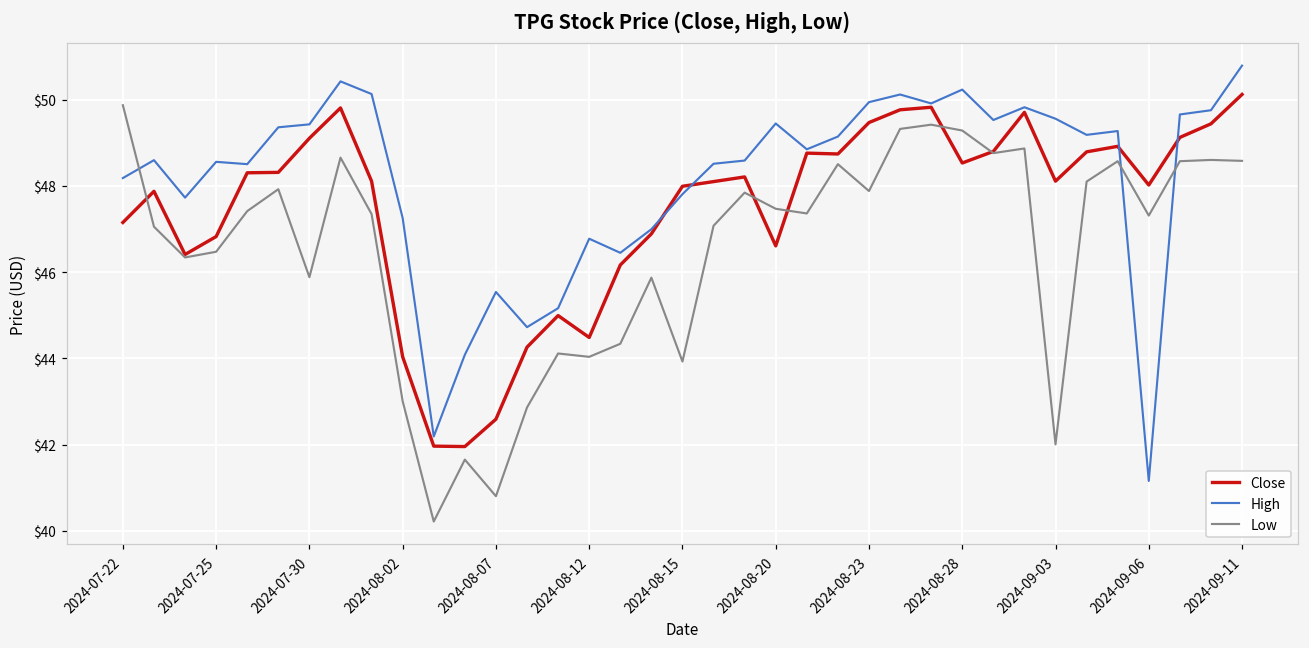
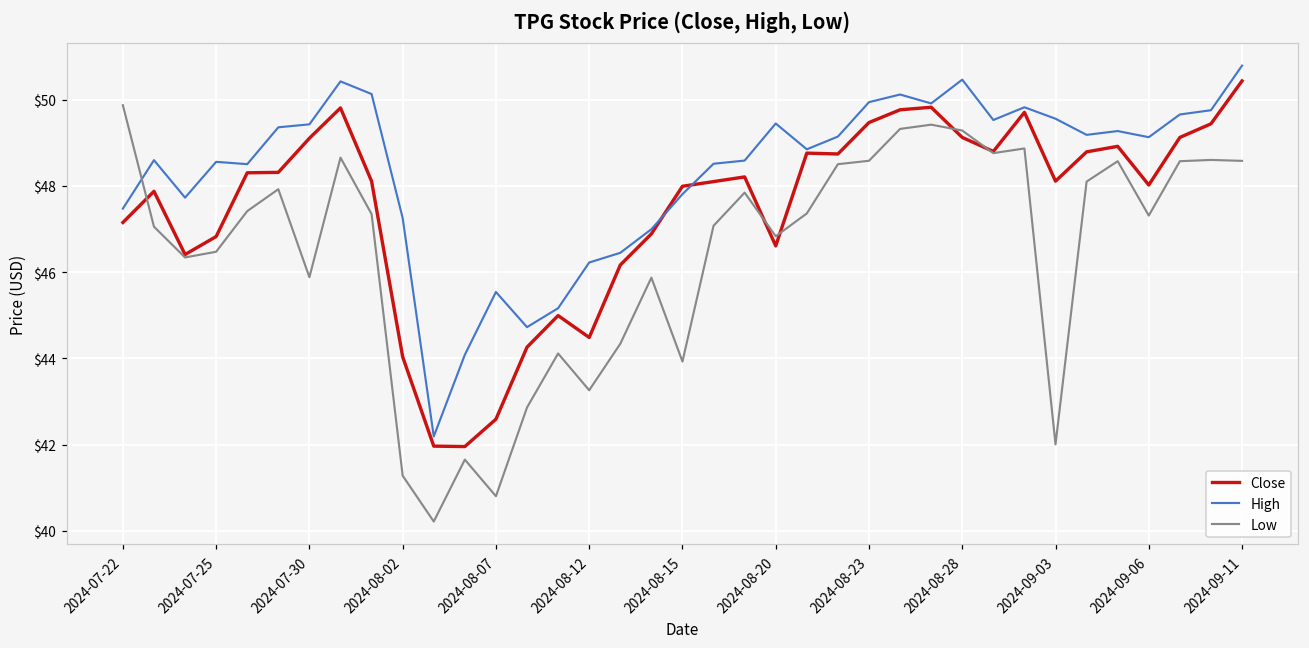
  {
    "Close": {
      "2024-07-22": "$47.2",
      "2024-07-25": "$46.8",
      "2024-07-30": "$49.1",
      "2024-08-02": "$44.0",
      "2024-08-07": "$42.6",
      "2024-08-12": "$44.5",
      "2024-08-15": "$48.0",
      "2024-08-20": "$46.6",
      "2024-08-23": "$49.5",
-     "2024-08-28": "$48.5",
+     "2024-08-28": "$49.1",
      "2024-09-03": "$48.1",
      "2024-09-06": "$48.0",
-     "2024-09-11": "$50.1"
+     "2024-09-11": "$50.4"
    },
    "High": {
-     "2024-07-22": "$48.2",
+     "2024-07-22": "$47.5",
      "2024-07-25": "$48.6",
      "2024-07-30": "$49.4",
      "2024-08-02": "$47.3",
      "2024-08-07": "$45.5",
-     "2024-08-12": "$46.8",
+     "2024-08-12": "$46.2",
      "2024-08-15": "$47.8",
      "2024-08-20": "$49.4",
      "2024-08-23": "$49.9",
-     "2024-08-28": "$50.2",
+     "2024-08-28": "$50.5",
      "2024-09-03": "$49.6",
-     "2024-09-06": "$41.2",
+     "2024-09-06": "$49.1",
      "2024-09-11": "$50.8"
    },
    "Low": {
      "2024-07-22": "$49.9",
      "2024-07-25": "$46.5",
      "2024-07-30": "$45.9",
-     "2024-08-02": "$43.0",
+     "2024-08-02": "$41.3",
      "2024-08-07": "$40.8",
-     "2024-08-12": "$44.0",
+     "2024-08-12": "$43.3",
      "2024-08-15": "$43.9",
-     "2024-08-20": "$47.5",
-     "2024-08-23": "$47.9",
+     "2024-08-20": "$46.8",
+     "2024-08-23": "$48.6",
      "2024-08-28": "$49.3",
      "2024-09-03": "$42.0",
      "2024-09-06": "$47.3",
      "2024-09-11": "$48.6"
    }
  }
